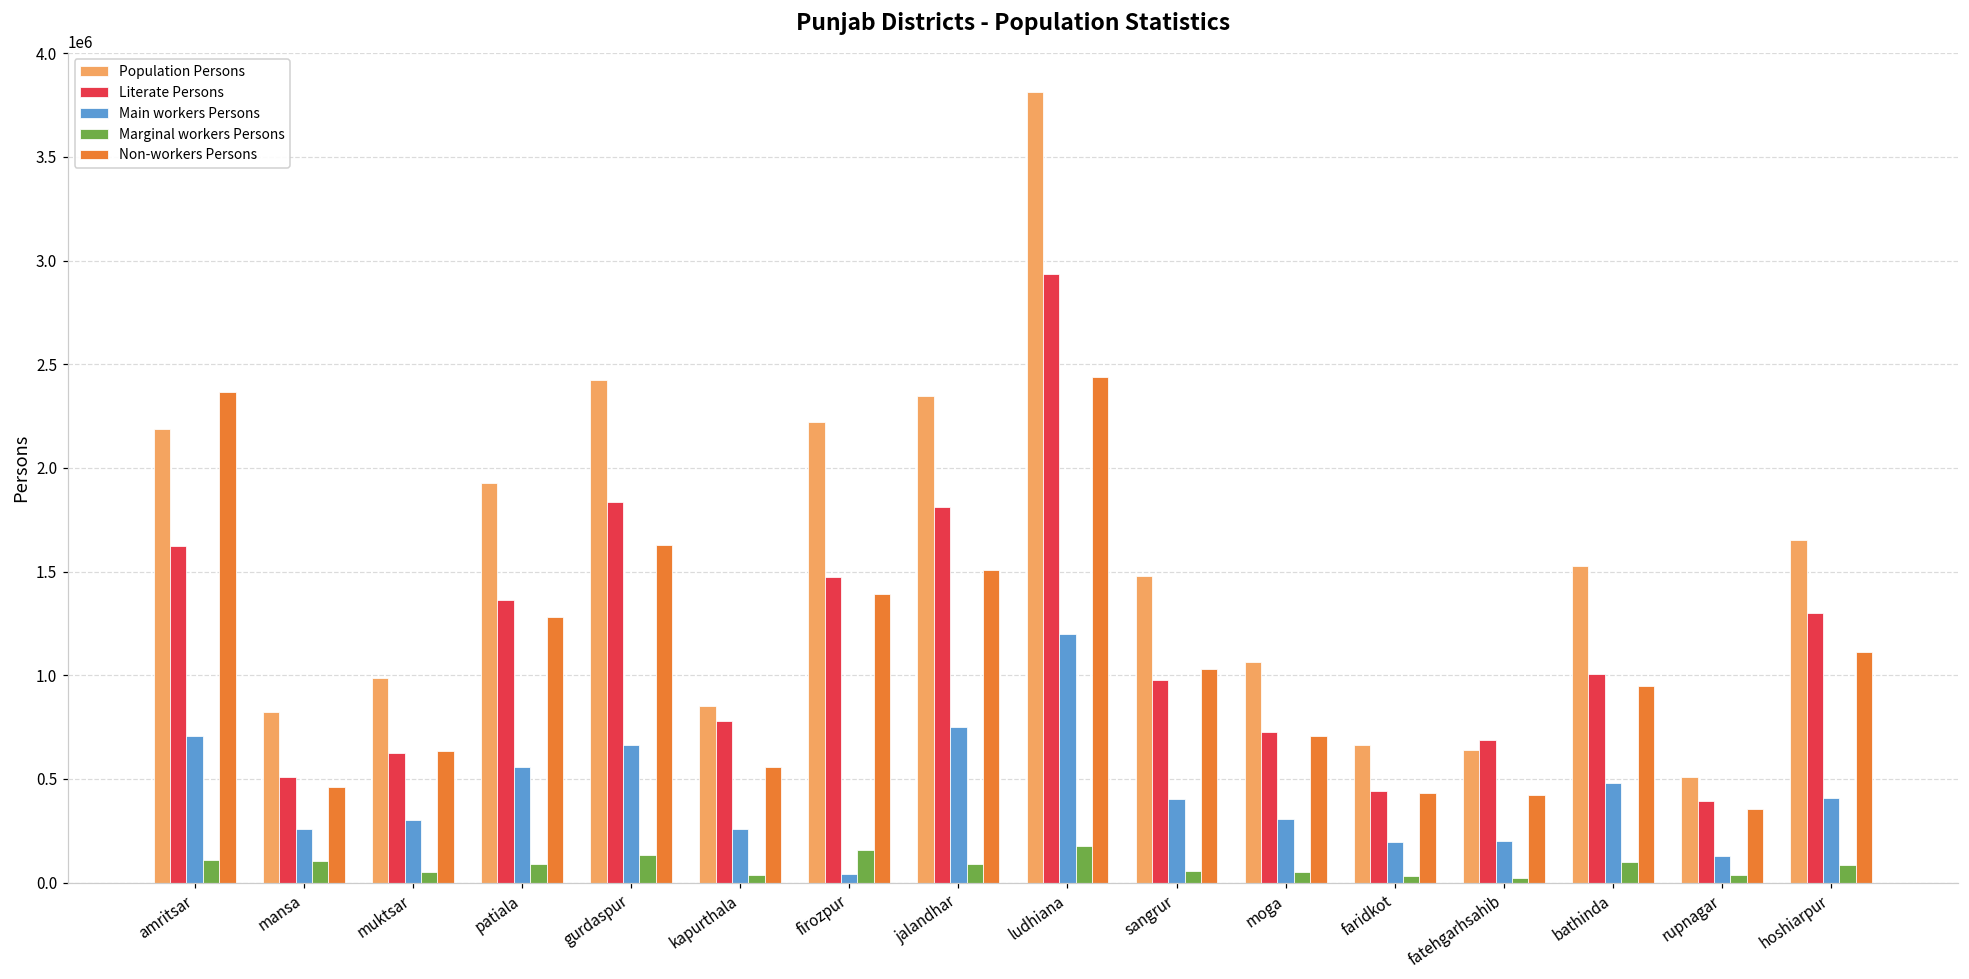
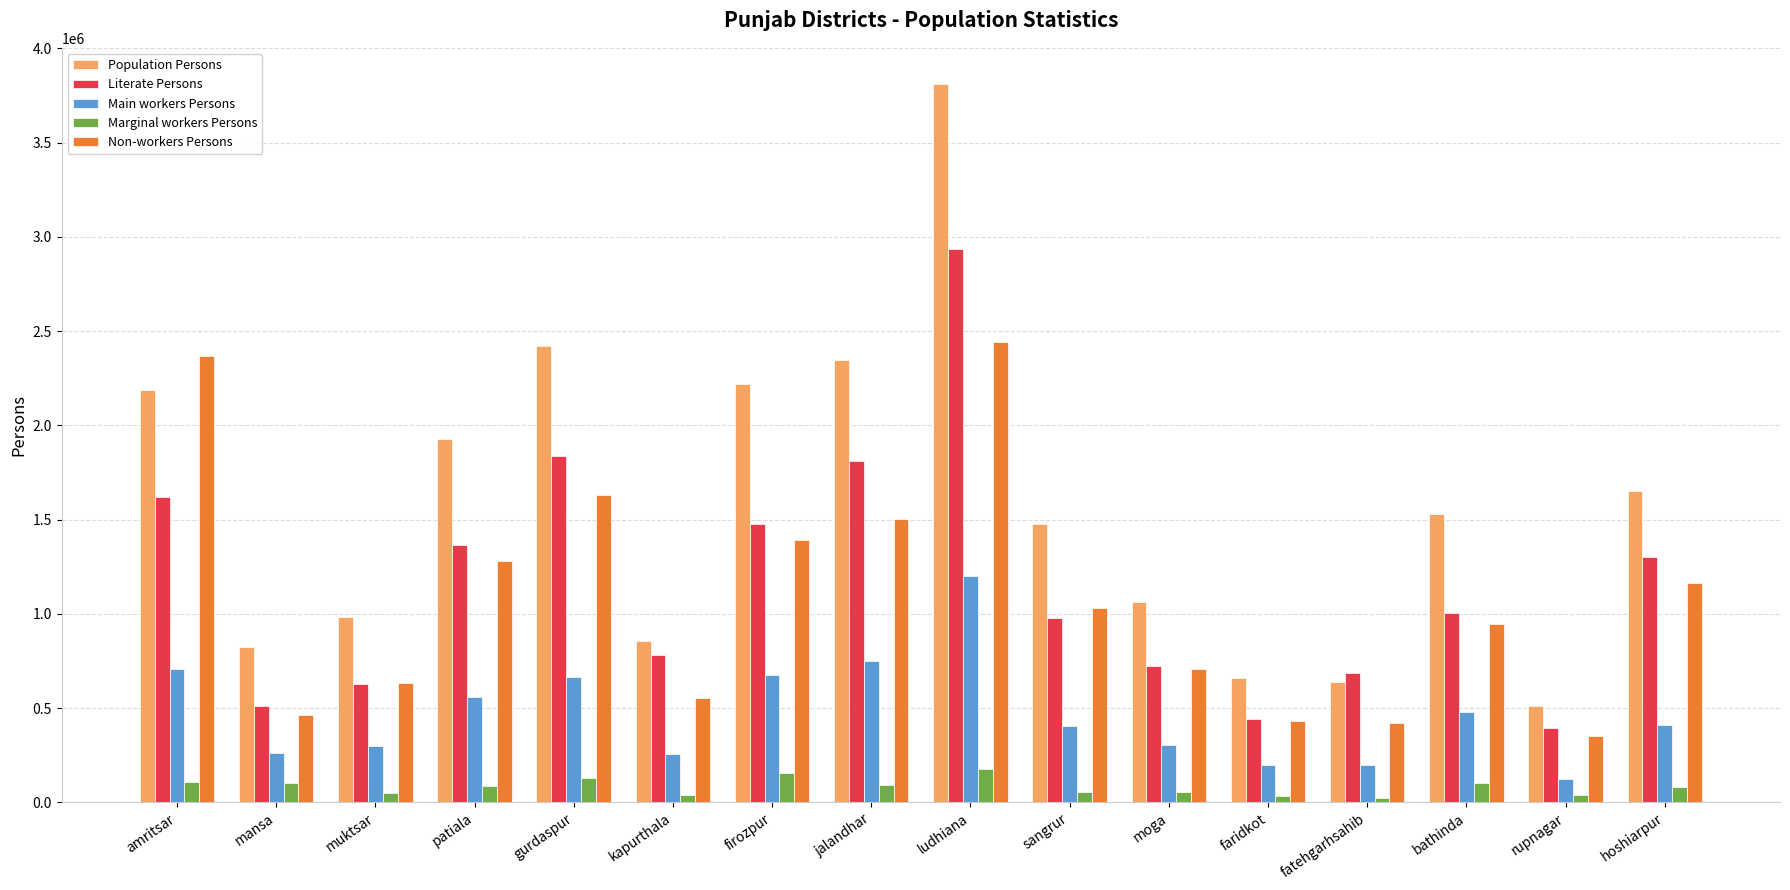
  {
    "Population Persons": {
      "amritsar": 2190000,
      "mansa": 820000,
      "muktsar": 990000,
      "patiala": 1930000,
      "gurdaspur": 2420000,
      "kapurthala": 850000,
      "firozpur": 2220000,
      "jalandhar": 2340000,
      "ludhiana": 3810000,
      "sangrur": 1480000,
      "moga": 1060000,
      "faridkot": 660000,
      "fatehgarhsahib": 640000,
      "bathinda": 1530000,
      "rupnagar": 510000,
      "hoshiarpur": 1650000
    },
    "Literate Persons": {
      "amritsar": 1620000,
      "mansa": 510000,
      "muktsar": 630000,
      "patiala": 1360000,
      "gurdaspur": 1840000,
      "kapurthala": 780000,
      "firozpur": 1480000,
      "jalandhar": 1810000,
      "ludhiana": 2940000,
      "sangrur": 980000,
      "moga": 720000,
      "faridkot": 440000,
      "fatehgarhsahib": 690000,
      "bathinda": 1010000,
      "rupnagar": 390000,
      "hoshiarpur": 1300000
    },
    "Main workers Persons": {
      "amritsar": 710000,
      "mansa": 260000,
      "muktsar": 300000,
      "patiala": 560000,
      "gurdaspur": 660000,
      "kapurthala": 260000,
-     "firozpur": 40000,
+     "firozpur": 670000,
      "jalandhar": 750000,
      "ludhiana": 1200000,
      "sangrur": 400000,
      "moga": 310000,
      "faridkot": 200000,
      "fatehgarhsahib": 200000,
      "bathinda": 480000,
      "rupnagar": 130000,
      "hoshiarpur": 410000
    },
    "Marginal workers Persons": {
      "amritsar": 110000,
      "mansa": 100000,
      "muktsar": 50000,
      "patiala": 90000,
      "gurdaspur": 130000,
      "kapurthala": 40000,
      "firozpur": 160000,
      "jalandhar": 90000,
      "ludhiana": 180000,
      "sangrur": 60000,
      "moga": 50000,
      "faridkot": 30000,
      "fatehgarhsahib": 20000,
      "bathinda": 100000,
      "rupnagar": 40000,
      "hoshiarpur": 80000
    },
    "Non-workers Persons": {
      "amritsar": 2370000,
      "mansa": 460000,
      "muktsar": 640000,
      "patiala": 1280000,
      "gurdaspur": 1630000,
      "kapurthala": 560000,
      "firozpur": 1390000,
      "jalandhar": 1510000,
      "ludhiana": 2440000,
      "sangrur": 1030000,
      "moga": 710000,
      "faridkot": 430000,
      "fatehgarhsahib": 420000,
      "bathinda": 950000,
      "rupnagar": 350000,
-     "hoshiarpur": 1110000
+     "hoshiarpur": 1170000
    }
  }
